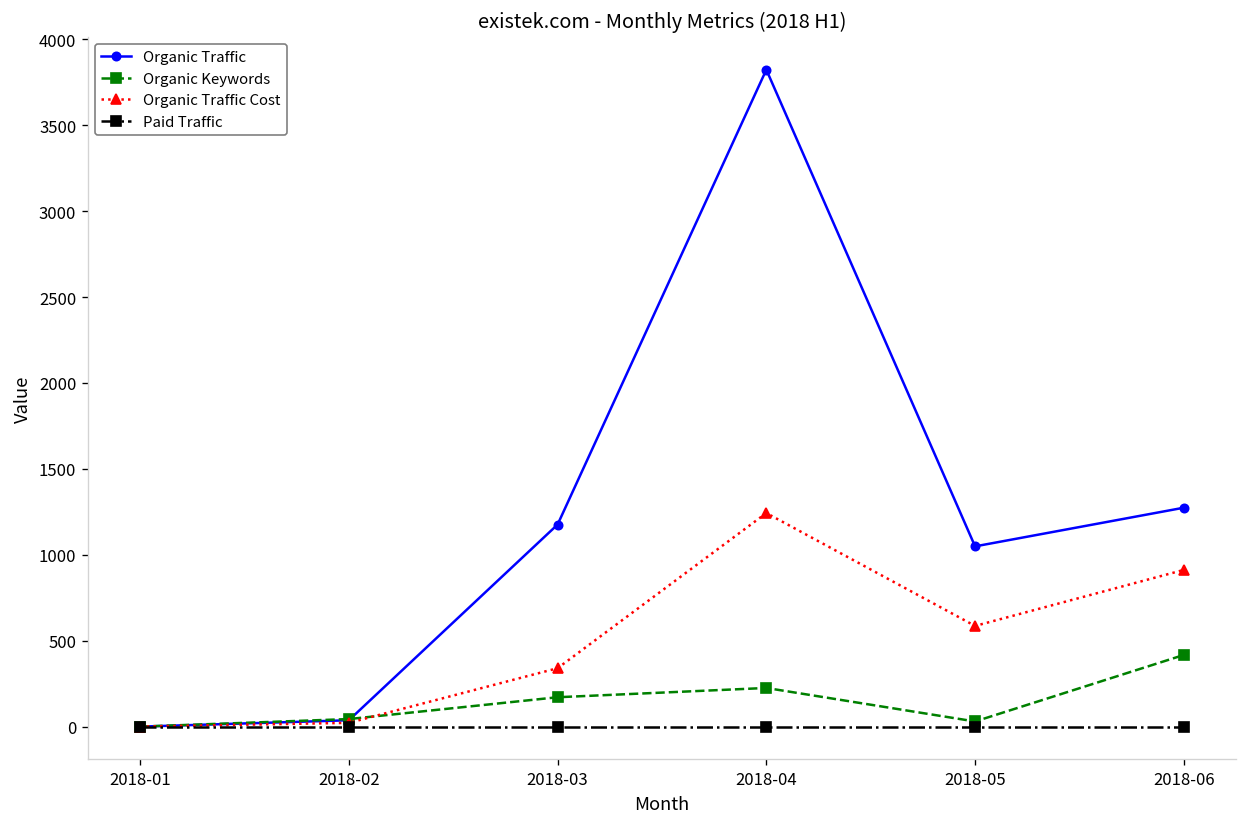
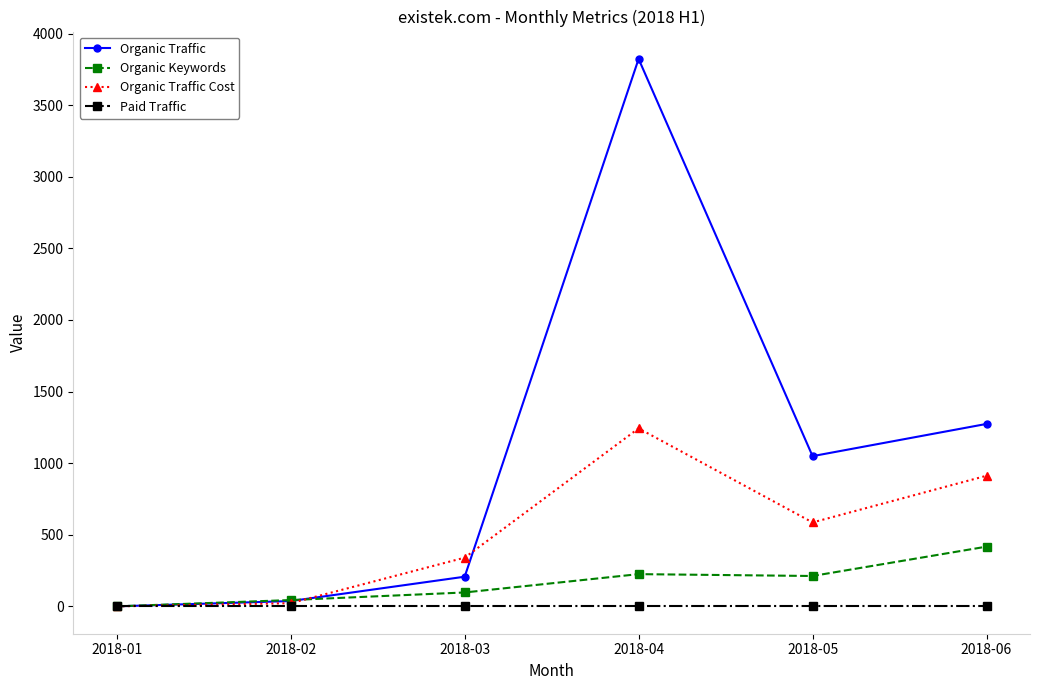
  {
    "Organic Traffic": {
-     "2018-03": 1180,
+     "2018-03": 210,
      "2018-04": 3820,
      "2018-05": 1050,
      "2018-06": 1270
    },
    "Organic Keywords": {
-     "2018-03": 170,
+     "2018-03": 100,
      "2018-04": 230,
-     "2018-05": 30,
+     "2018-05": 210,
      "2018-06": 420
    },
    "Organic Traffic Cost": {
      "2018-03": 340,
      "2018-04": 1240,
      "2018-05": 590,
      "2018-06": 910
    },
    "Paid Traffic": {
      "2018-02": 0,
      "2018-03": 0,
      "2018-04": 0,
      "2018-05": 0,
      "2018-06": 0
    }
  }
